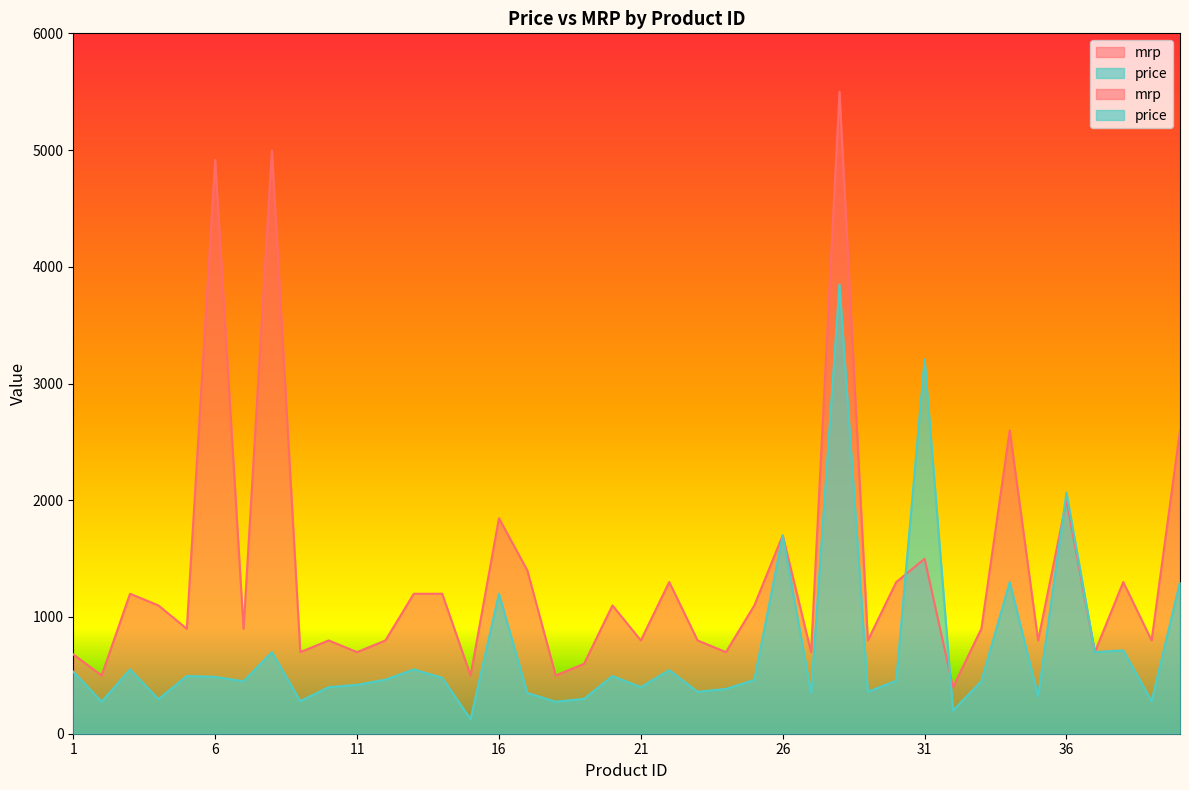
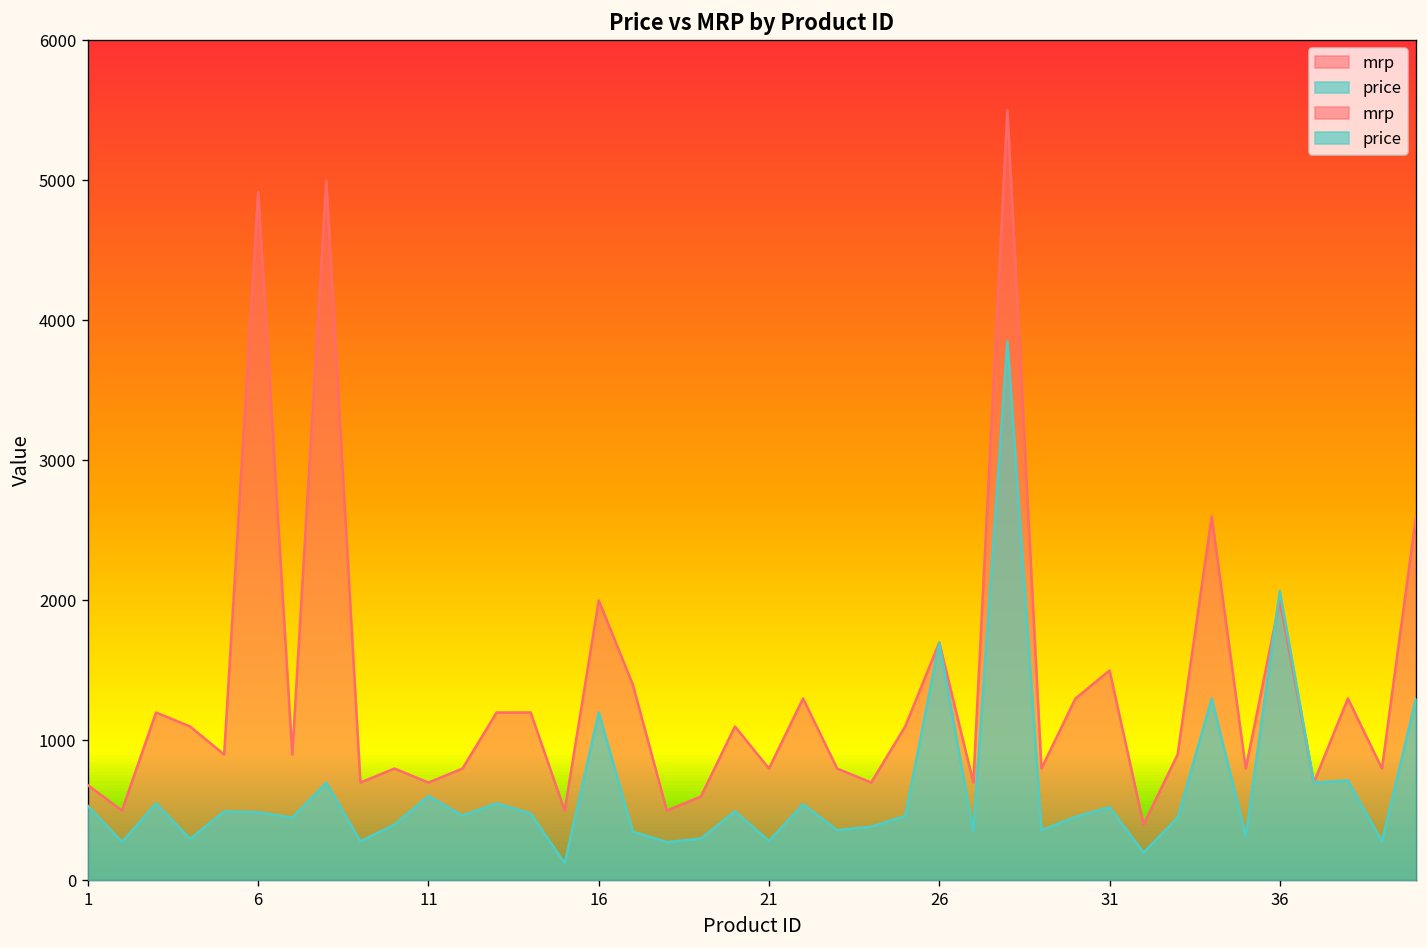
  {
    "mrp": {
      "1": 680,
      "6": 4920,
      "11": 700,
-     "16": 1850,
+     "16": 2000,
      "21": 800,
      "31": 1500,
      "36": 2000
    },
    "price": {
      "1": 530,
      "6": 490,
-     "11": 420,
+     "11": 600,
      "16": 1200,
-     "21": 400,
-     "31": 3210,
+     "21": 280,
+     "31": 520,
      "36": 2070
    }
  }
